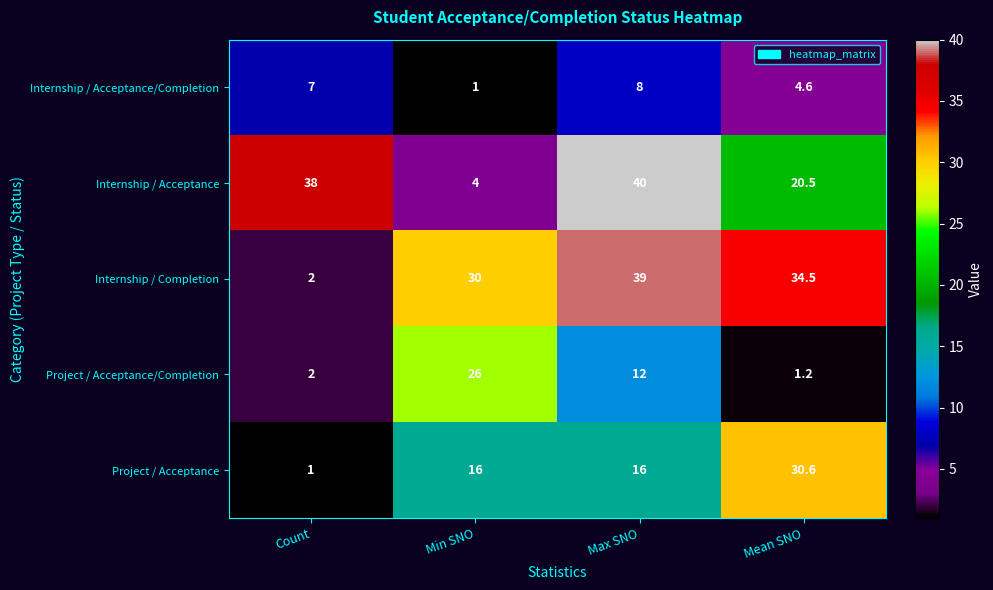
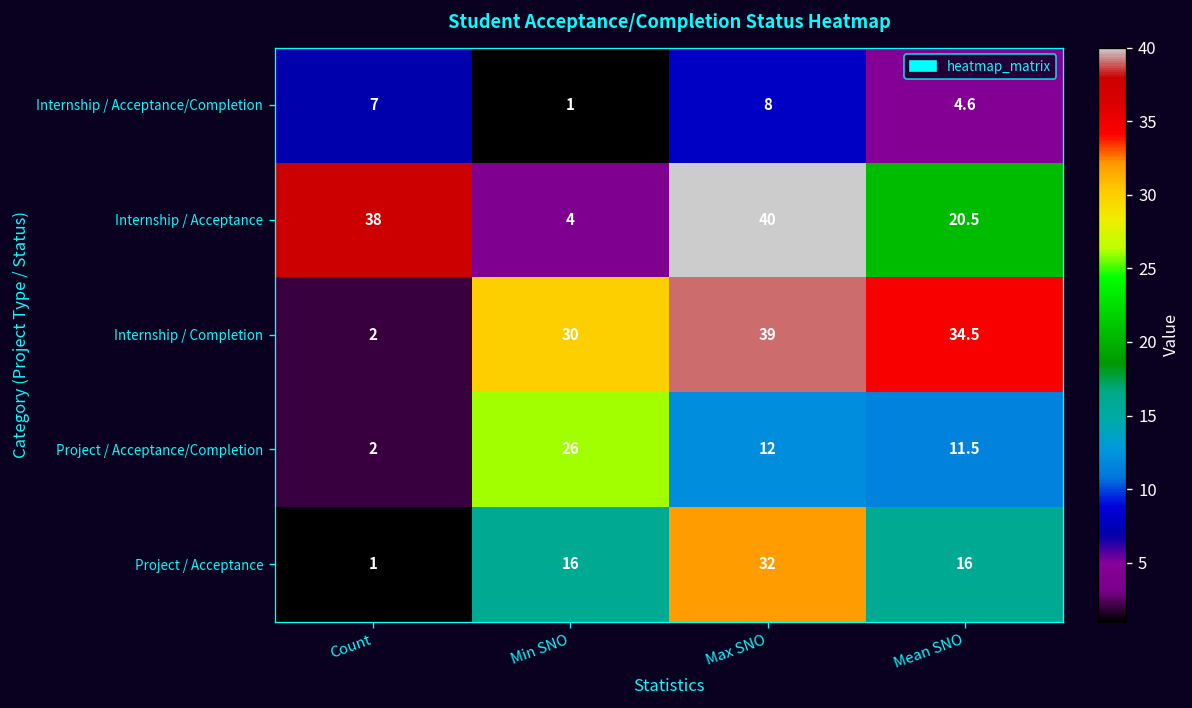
  {
    "Internship / Acceptance/Completion": {
      "Count": 7,
      "Min SNO": 1,
      "Max SNO": 8,
      "Mean SNO": 4.6
    },
    "Internship / Acceptance": {
      "Count": 38,
      "Min SNO": 4,
      "Max SNO": 40,
      "Mean SNO": 20.5
    },
    "Internship / Completion": {
      "Count": 2,
      "Min SNO": 30,
      "Max SNO": 39,
      "Mean SNO": 34.5
    },
    "Project / Acceptance/Completion": {
      "Count": 2,
      "Min SNO": 26,
      "Max SNO": 12,
-     "Mean SNO": 1.2
+     "Mean SNO": 11.5
    },
    "Project / Acceptance": {
      "Count": 1,
      "Min SNO": 16,
-     "Max SNO": 16,
-     "Mean SNO": 30.6
+     "Max SNO": 32,
+     "Mean SNO": 16
    }
  }
